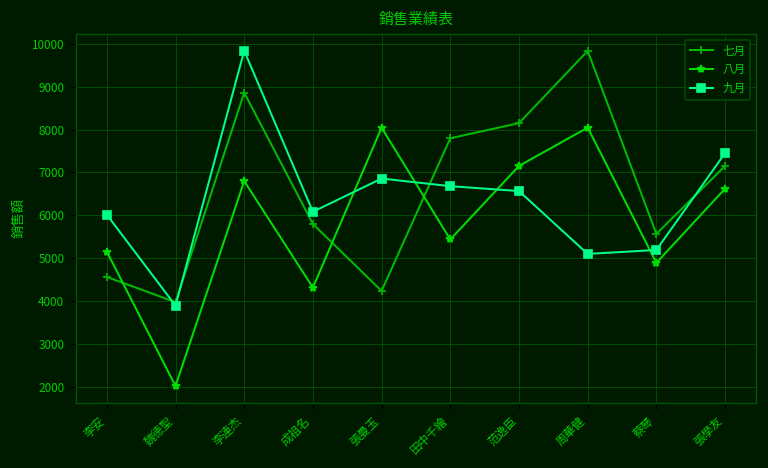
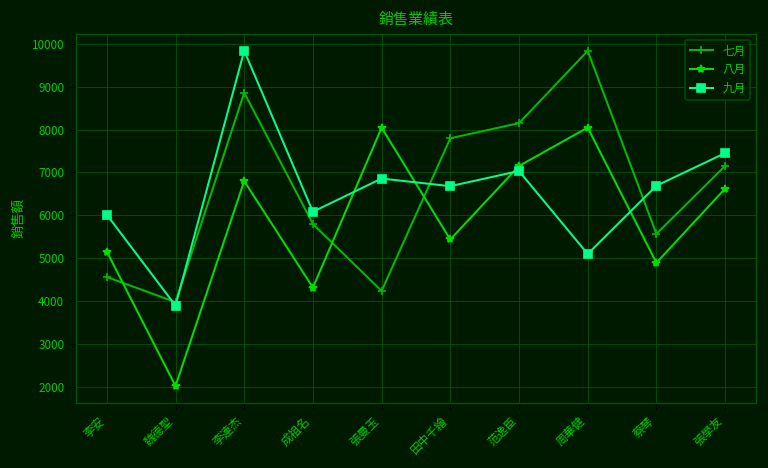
  {
    "九月": {
      "李安": 6000,
      "魏德聖": 3900,
      "李連杰": 9800,
      "成祖名": 6100,
      "張曼玉": 6900,
      "田中千繪": 6700,
-     "范逸臣": 6600,
+     "范逸臣": 7000,
      "周華健": 5100,
-     "蔡琴": 5200,
+     "蔡琴": 6700,
      "張學友": 7500
    }
  }
